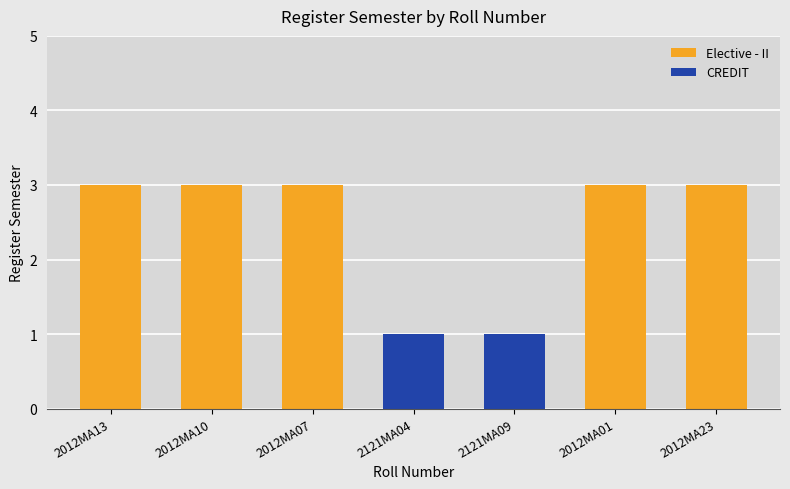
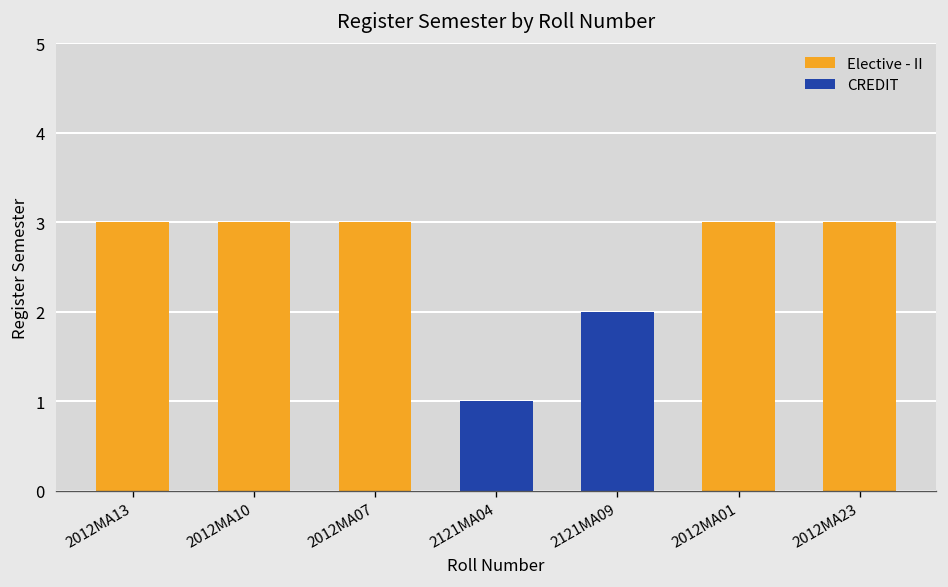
  {
    "2012MA13": 3,
    "2012MA10": 3,
    "2012MA07": 3,
    "2121MA04": 1,
-   "2121MA09": 1,
+   "2121MA09": 2,
    "2012MA01": 3,
    "2012MA23": 3
  }
